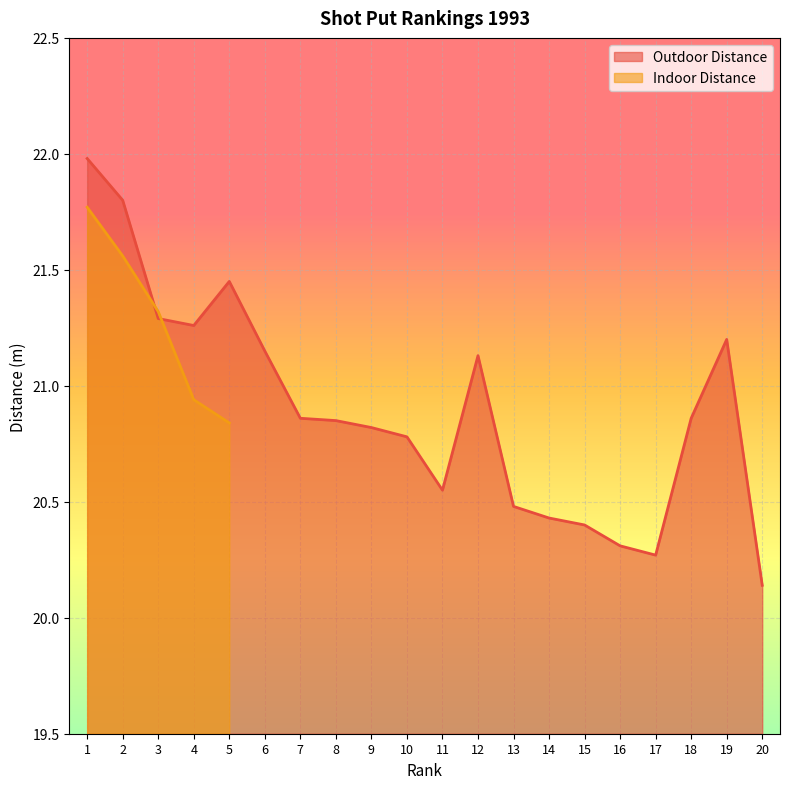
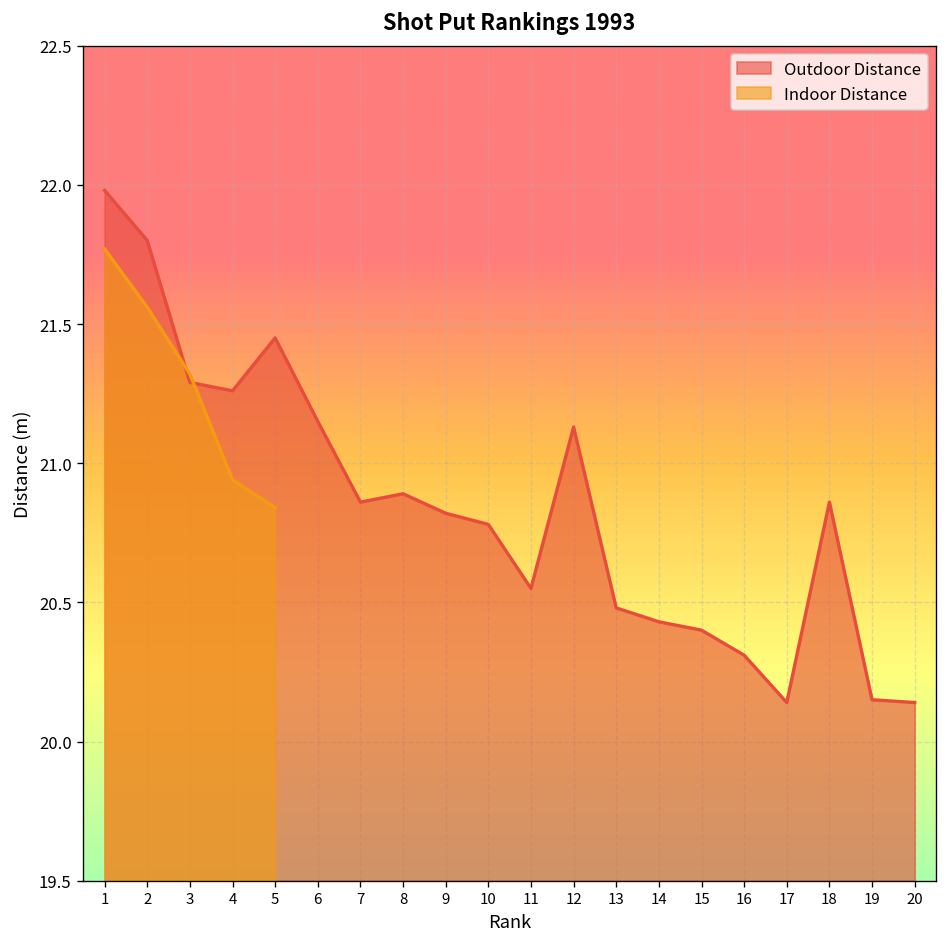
  {
    "Outdoor Distance": {
      "1": 21.98,
      "2": 21.80,
      "3": 21.29,
      "4": 21.26,
      "5": 21.45,
      "6": 21.15,
      "7": 20.86,
-     "8": 20.85,
+     "8": 20.89,
      "9": 20.82,
      "10": 20.78,
      "11": 20.55,
      "12": 21.13,
      "13": 20.48,
      "14": 20.43,
      "15": 20.40,
      "16": 20.31,
-     "17": 20.27,
+     "17": 20.14,
      "18": 20.86,
-     "19": 21.20,
+     "19": 20.15,
      "20": 20.14
    },
    "Indoor Distance": {
      "1": 21.77,
      "2": 21.56,
      "3": 21.32,
      "4": 20.94,
      "5": 20.84
    }
  }
